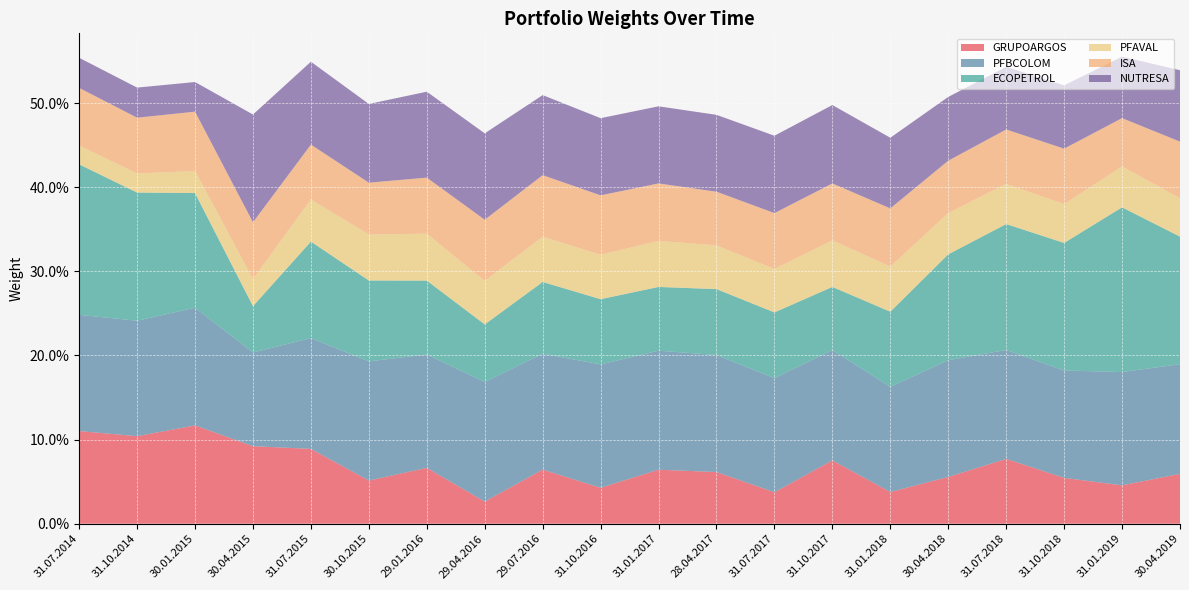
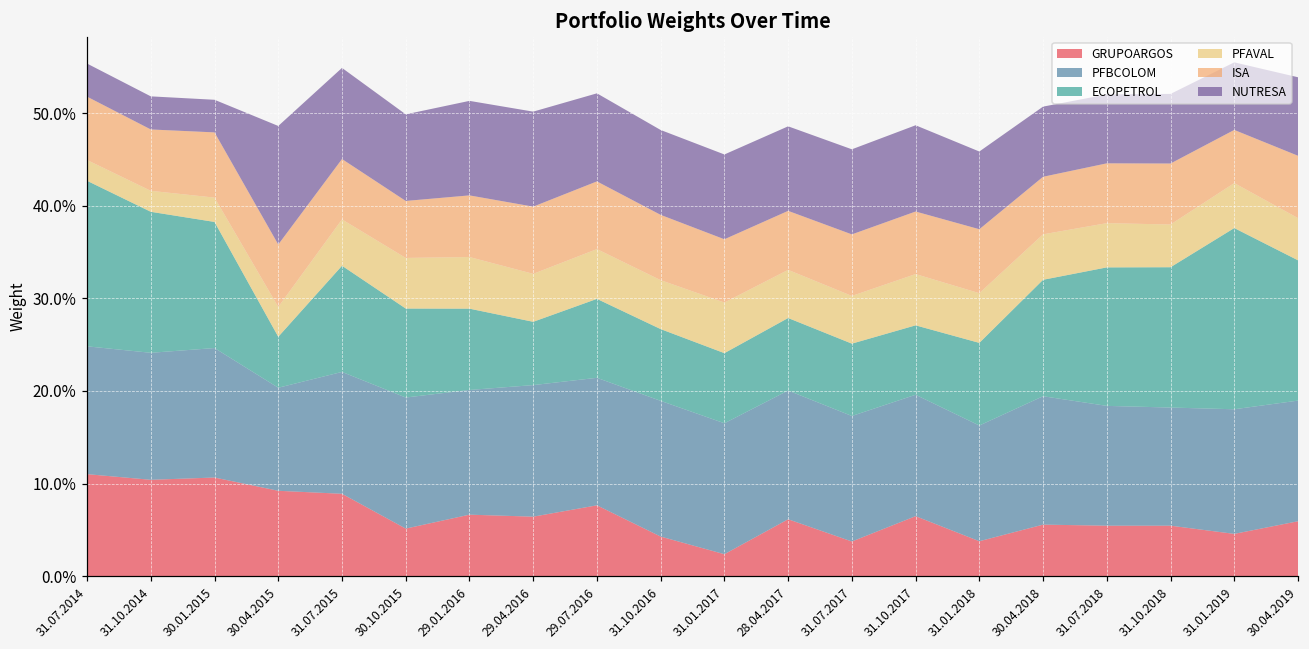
  {
    "GRUPOARGOS": {
      "31.07.2014": "11%",
      "31.10.2014": "10%",
-     "30.01.2015": "12%",
+     "30.01.2015": "11%",
      "30.04.2015": "9%",
      "31.07.2015": "9%",
      "30.10.2015": "5%",
      "29.01.2016": "7%",
-     "29.04.2016": "3%",
-     "29.07.2016": "6%",
+     "29.04.2016": "6%",
+     "29.07.2016": "8%",
      "31.10.2016": "4%",
-     "31.01.2017": "6%",
+     "31.01.2017": "2%",
      "28.04.2017": "6%",
      "31.07.2017": "4%",
-     "31.10.2017": "8%",
+     "31.10.2017": "6%",
      "31.01.2018": "4%",
      "30.04.2018": "6%",
-     "31.07.2018": "8%",
+     "31.07.2018": "5%",
      "31.10.2018": "5%",
      "31.01.2019": "5%",
      "30.04.2019": "6%"
    }
  }
